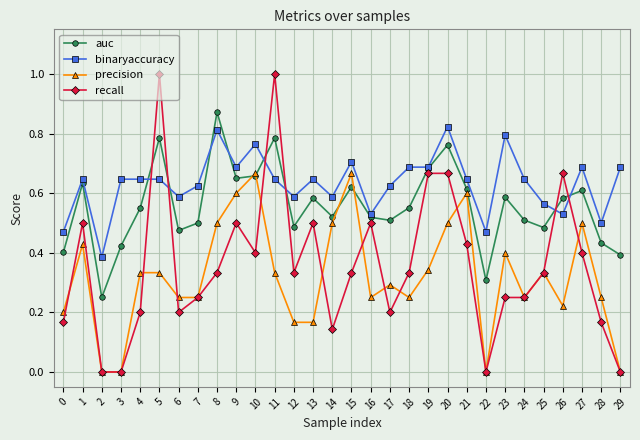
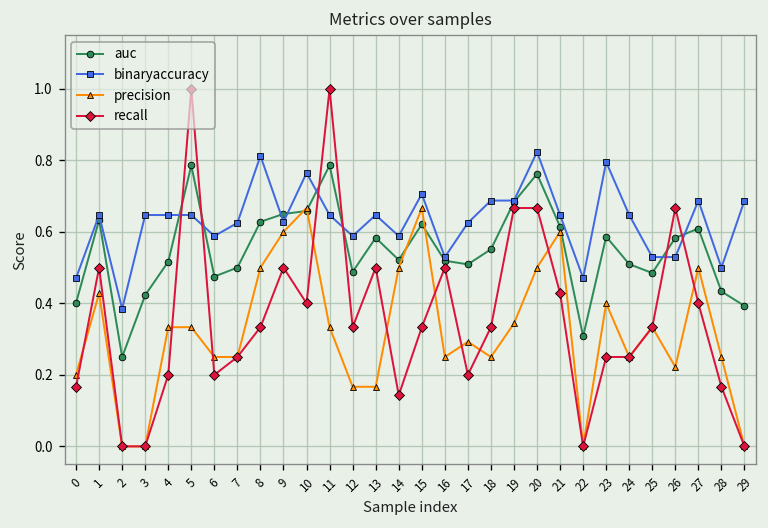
  {
    "auc": {
      "0": 0.40,
      "1": 0.63,
      "2": 0.25,
      "3": 0.42,
-     "4": 0.55,
+     "4": 0.52,
      "5": 0.79,
      "6": 0.48,
      "7": 0.50,
-     "8": 0.87,
+     "8": 0.63,
      "9": 0.65,
      "11": 0.79,
      "12": 0.49,
      "13": 0.58,
      "14": 0.52,
      "15": 0.62,
      "16": 0.52,
      "17": 0.51,
      "18": 0.55,
      "20": 0.76,
      "21": 0.61,
      "22": 0.31,
      "23": 0.59,
      "24": 0.51,
      "25": 0.48,
      "26": 0.58,
      "27": 0.61,
      "28": 0.43,
      "29": 0.39
    },
    "binaryaccuracy": {
      "0": 0.47,
      "1": 0.65,
      "2": 0.38,
      "3": 0.65,
      "4": 0.65,
      "5": 0.65,
      "6": 0.59,
      "7": 0.63,
      "8": 0.81,
-     "9": 0.69,
+     "9": 0.63,
      "10": 0.76,
      "11": 0.65,
      "12": 0.59,
      "13": 0.65,
      "14": 0.59,
      "15": 0.71,
      "16": 0.53,
      "17": 0.63,
      "18": 0.69,
      "20": 0.82,
      "21": 0.65,
      "22": 0.47,
      "23": 0.80,
      "24": 0.65,
-     "25": 0.57,
+     "25": 0.53,
      "26": 0.53,
      "27": 0.69,
      "28": 0.50,
      "29": 0.69
    },
    "precision": {
      "0": 0.20,
      "1": 0.43,
      "4": 0.33,
      "5": 0.33,
      "6": 0.25,
      "8": 0.50,
      "9": 0.60,
      "11": 0.33,
      "12": 0.17,
      "13": 0.17,
      "14": 0.50,
      "15": 0.67,
      "16": 0.25,
      "17": 0.29,
      "18": 0.25,
      "19": 0.34,
      "20": 0.50,
      "21": 0.60,
      "23": 0.40,
      "26": 0.22,
      "27": 0.50,
      "28": 0.25
    },
    "recall": {
      "0": 0.17,
      "1": 0.50,
      "4": 0.20,
      "6": 0.20,
      "8": 0.33,
      "9": 0.50,
      "10": 0.40,
      "11": 1.00,
      "12": 0.33,
      "13": 0.50,
      "14": 0.14,
      "15": 0.33,
      "16": 0.50,
      "17": 0.20,
      "18": 0.33,
      "19": 0.67,
      "20": 0.67,
      "21": 0.43,
      "23": 0.25,
      "26": 0.67,
      "27": 0.40,
      "28": 0.17
    }
  }
